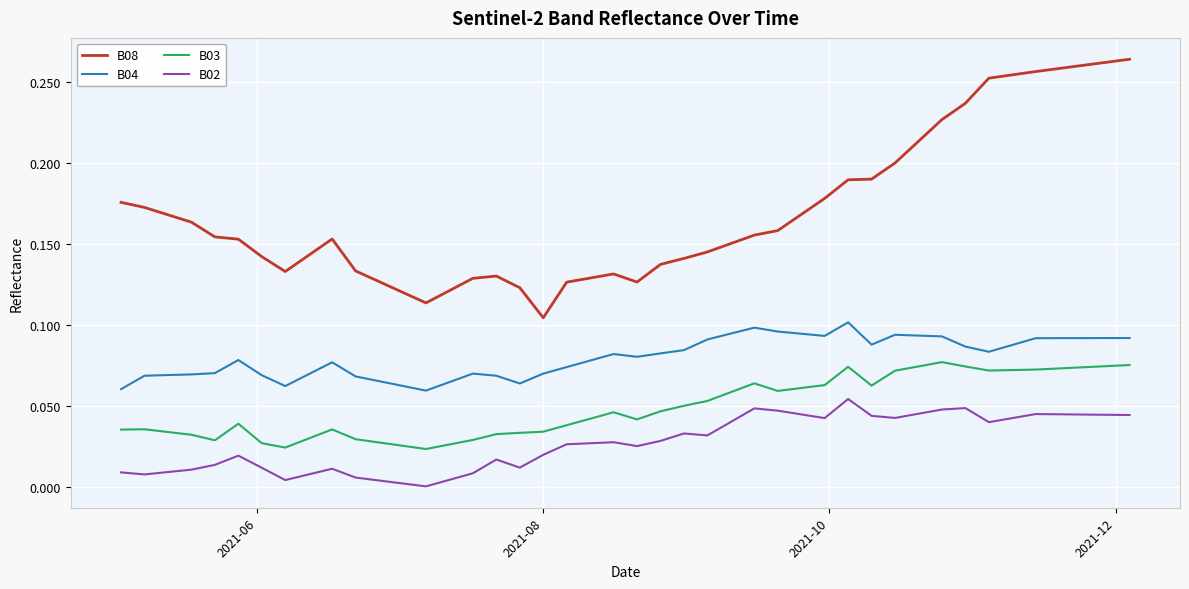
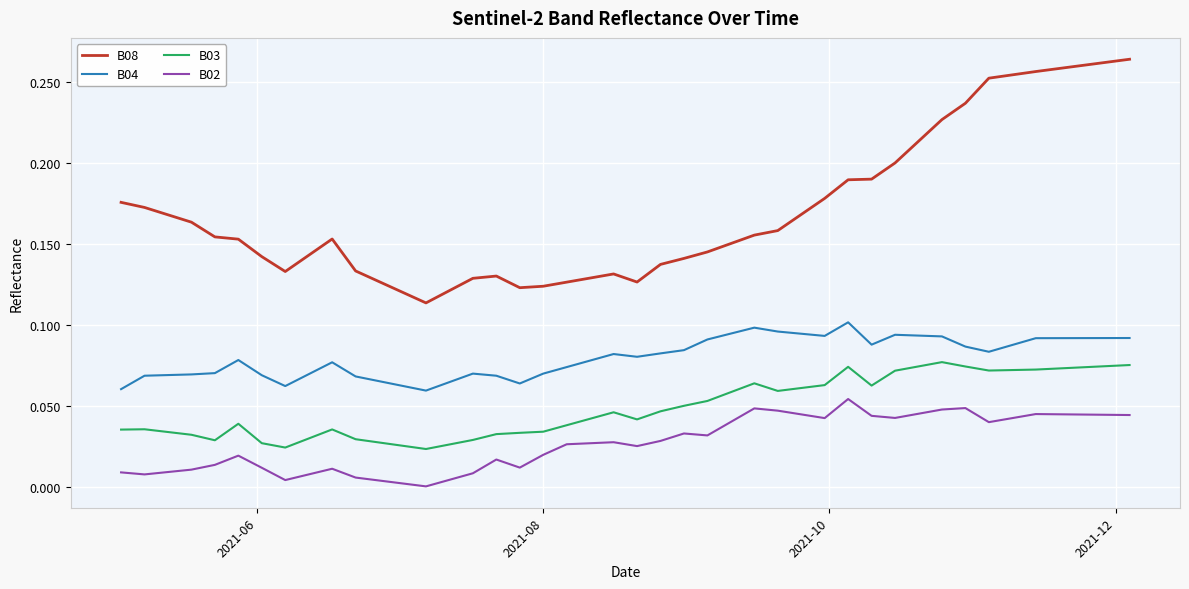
  {
    "B08": {
-     "2021-08": 0.104
+     "2021-08": 0.124
    },
    "B04": {
      "2021-08": 0.070
    },
    "B03": {
      "2021-08": 0.034
    },
    "B02": {
      "2021-08": 0.020
    }
  }
